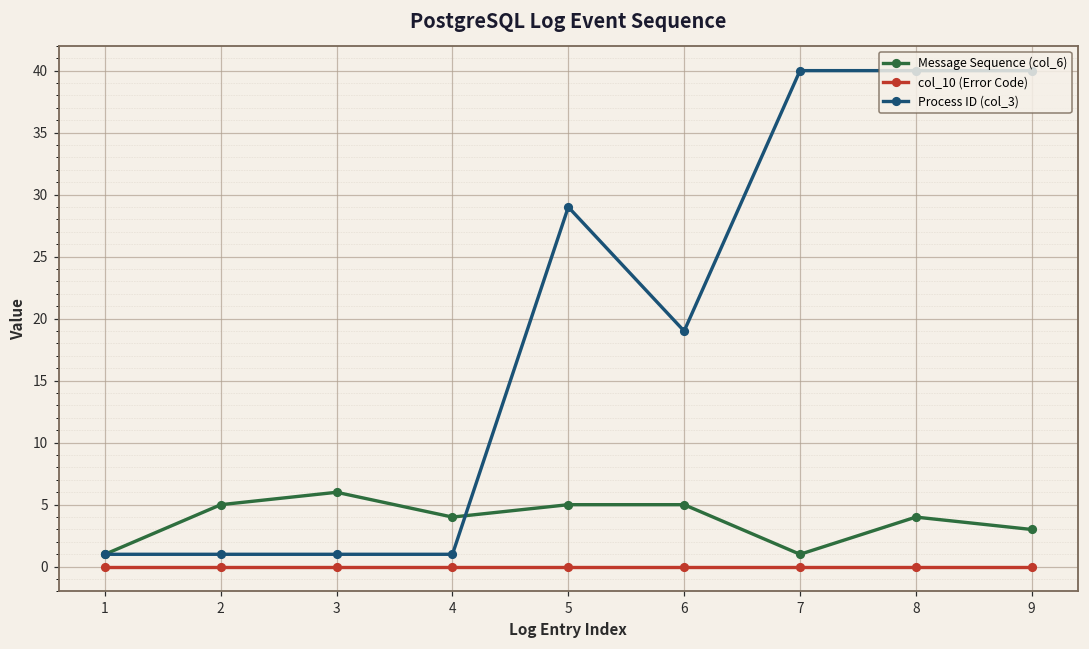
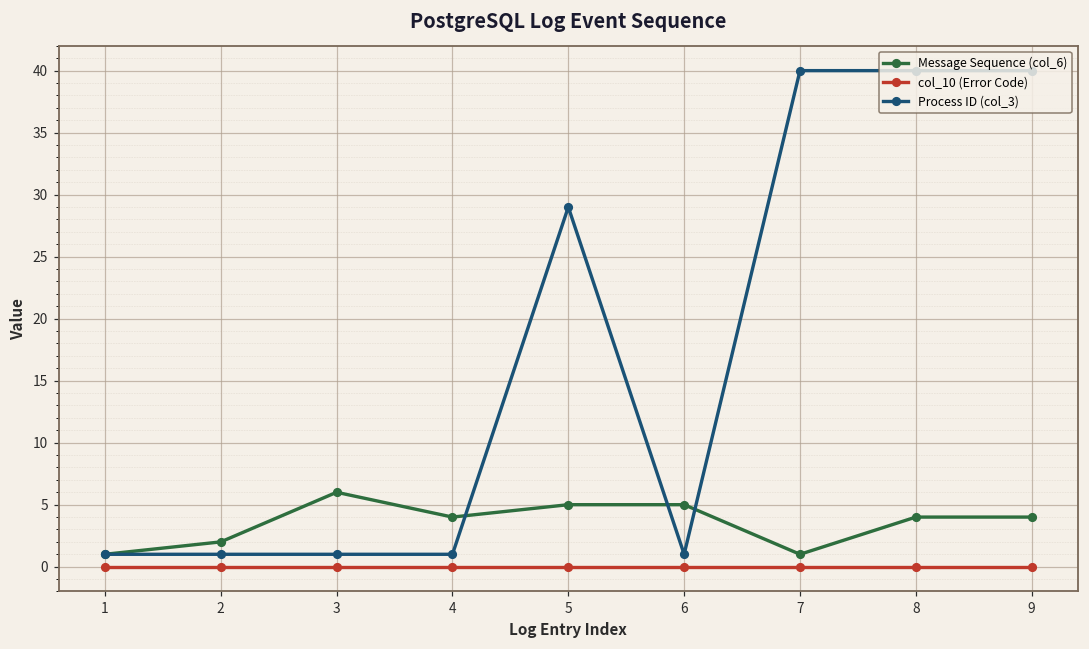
  {
    "Message Sequence (col_6)": {
-     "2": 5,
+     "2": 2,
      "3": 6,
      "4": 4,
      "5": 5,
      "6": 5,
      "7": 1,
      "8": 4,
-     "9": 3
+     "9": 4
    },
    "col_10 (Error Code)": {
      "1": 0,
      "2": 0,
      "3": 0,
      "4": 0,
      "5": 0,
      "6": 0,
      "7": 0,
      "8": 0,
      "9": 0
    },
    "Process ID (col_3)": {
      "2": 1,
      "3": 1,
      "4": 1,
      "5": 29,
-     "6": 19,
+     "6": 1,
      "7": 40
    }
  }
